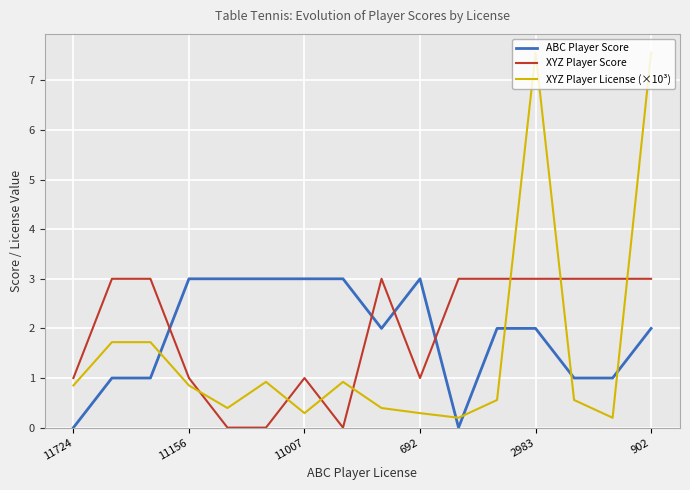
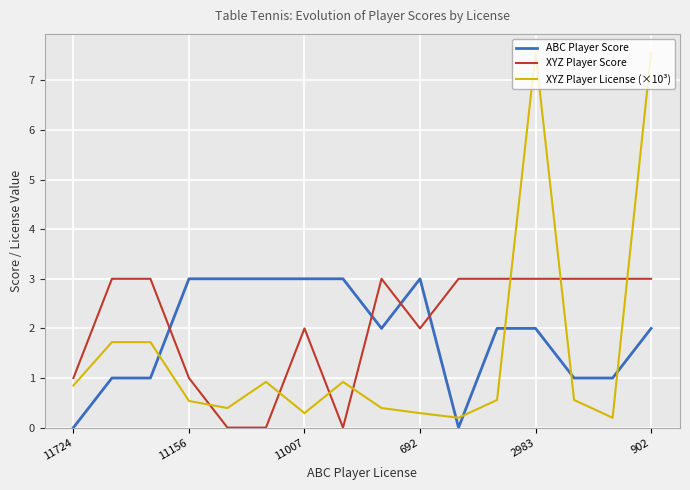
  {
    "ABC Player Score": {
      "11724": 0.0,
      "11156": 3.0,
      "11007": 3.0,
      "692": 3.0,
      "2983": 2.0,
      "902": 2.0
    },
    "XYZ Player Score": {
      "11724": 1,
      "11156": 1,
-     "11007": 1,
-     "692": 1,
+     "11007": 2,
+     "692": 2,
      "2983": 3,
      "902": 3
    },
    "XYZ Player License (×10³)": {
      "11724": 0.9,
-     "11156": 0.9,
+     "11156": 0.5,
      "11007": 0.3,
      "692": 0.3
    }
  }
